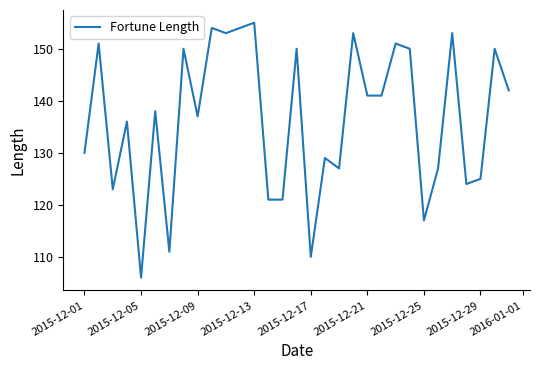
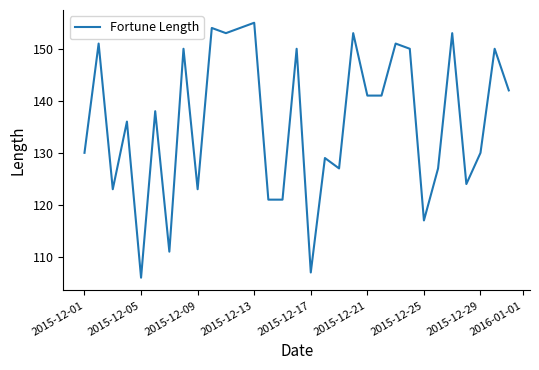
  {
    "2015-12-01": 130,
    "2015-12-05": 106,
-   "2015-12-09": 137,
+   "2015-12-09": 123,
    "2015-12-13": 155,
-   "2015-12-17": 110,
+   "2015-12-17": 107,
    "2015-12-21": 141,
    "2015-12-25": 117,
-   "2015-12-29": 125
+   "2015-12-29": 130
  }
